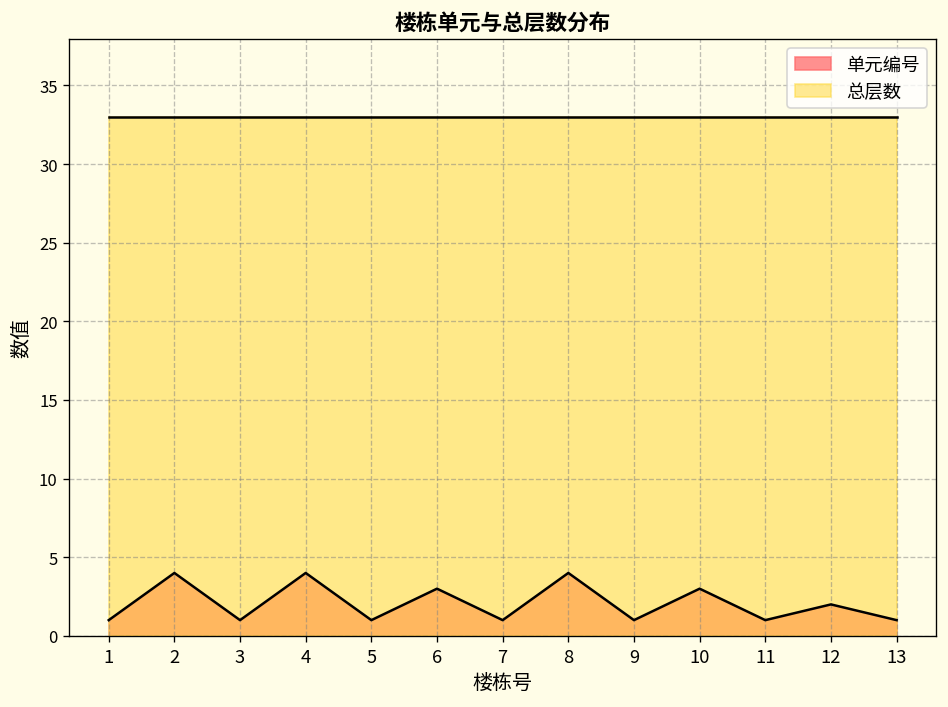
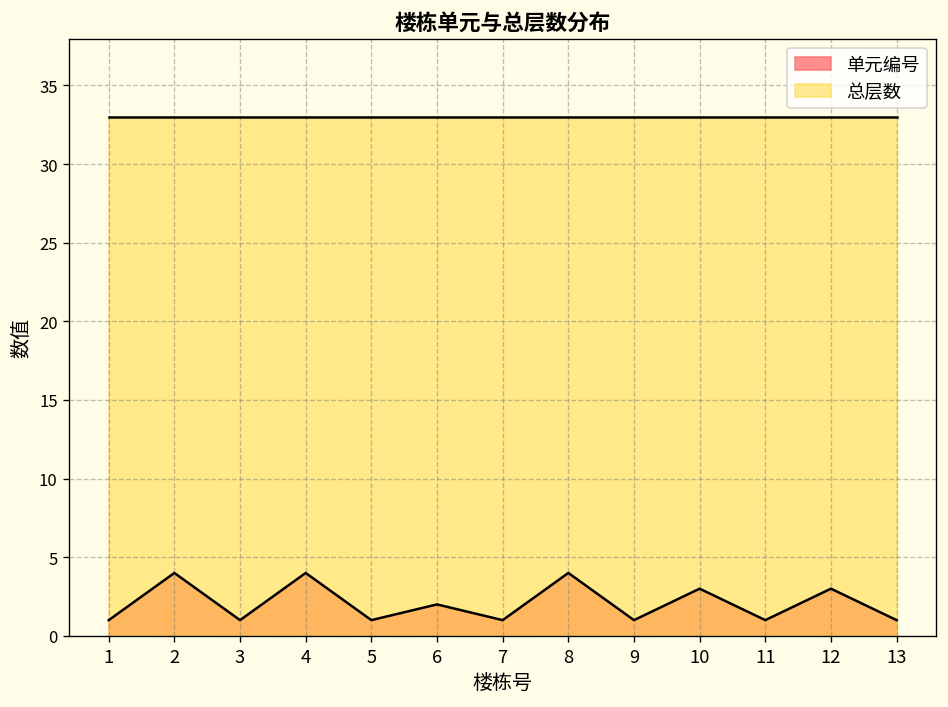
  {
    "单元编号": {
      "1": 1,
      "2": 4,
      "3": 1,
      "4": 4,
      "5": 1,
-     "6": 3,
+     "6": 2,
      "7": 1,
      "8": 4,
      "9": 1,
      "10": 3,
      "11": 1,
-     "12": 2,
+     "12": 3,
      "13": 1
    },
    "总层数": {
      "1": 33,
      "2": 33,
      "3": 33,
      "4": 33,
      "5": 33,
      "6": 33,
      "7": 33,
      "8": 33,
      "9": 33,
      "10": 33,
      "11": 33,
      "12": 33,
      "13": 33
    }
  }
